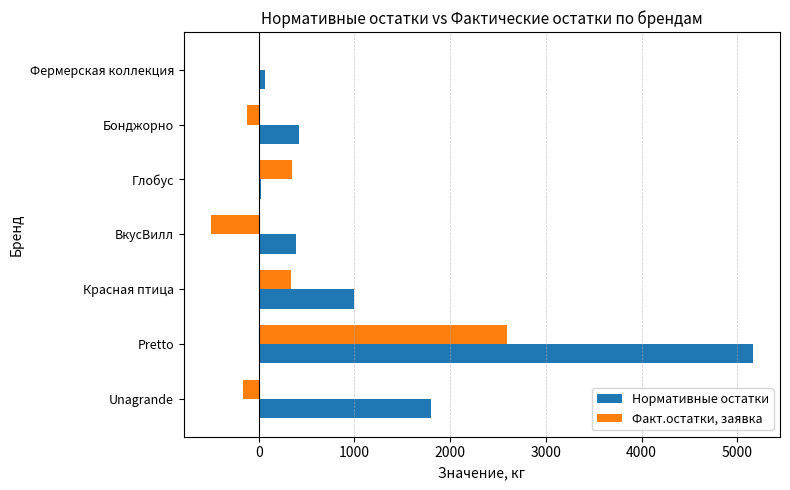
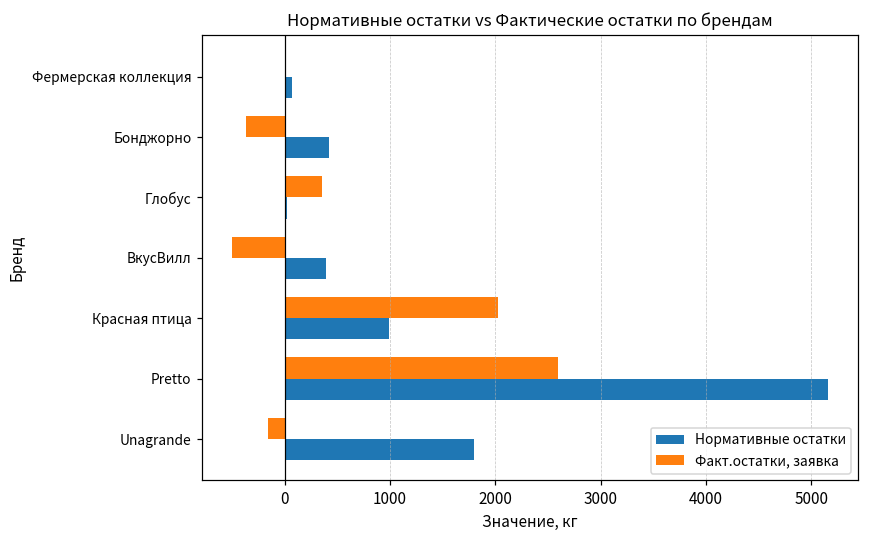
  {
    "Нормативные остатки": {
      "Фермерская коллекция": 100,
      "Бонджорно": 400,
      "ВкусВилл": 400,
      "Красная птица": 1000,
      "Pretto": 5200,
      "Unagrande": 1800
    },
    "Факт.остатки, заявка": {
-     "Бонджорно": -100,
+     "Бонджорно": -400,
      "Глобус": 400,
      "ВкусВилл": -500,
-     "Красная птица": 300,
+     "Красная птица": 2000,
      "Pretto": 2600,
      "Unagrande": -200
    }
  }
